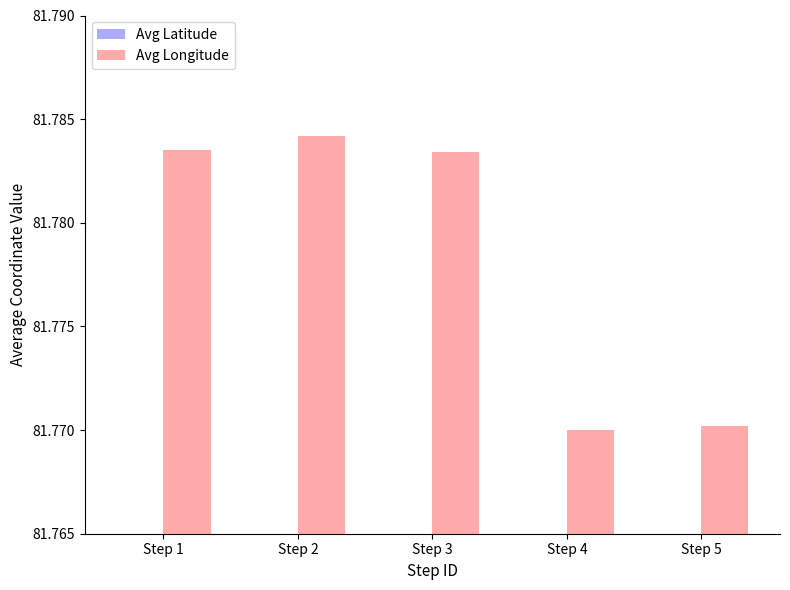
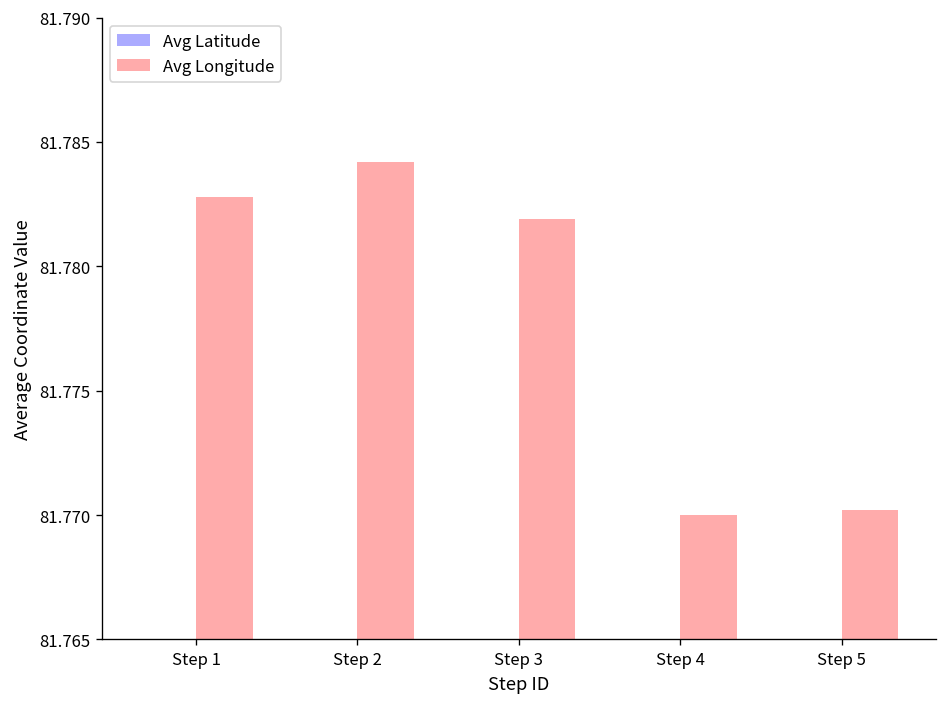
  {
    "Avg Longitude": {
-     "Step 1": 81.7835,
+     "Step 1": 81.7828,
      "Step 2": 81.7842,
-     "Step 3": 81.7834,
+     "Step 3": 81.7819,
      "Step 4": 81.7700,
      "Step 5": 81.7702
    }
  }
